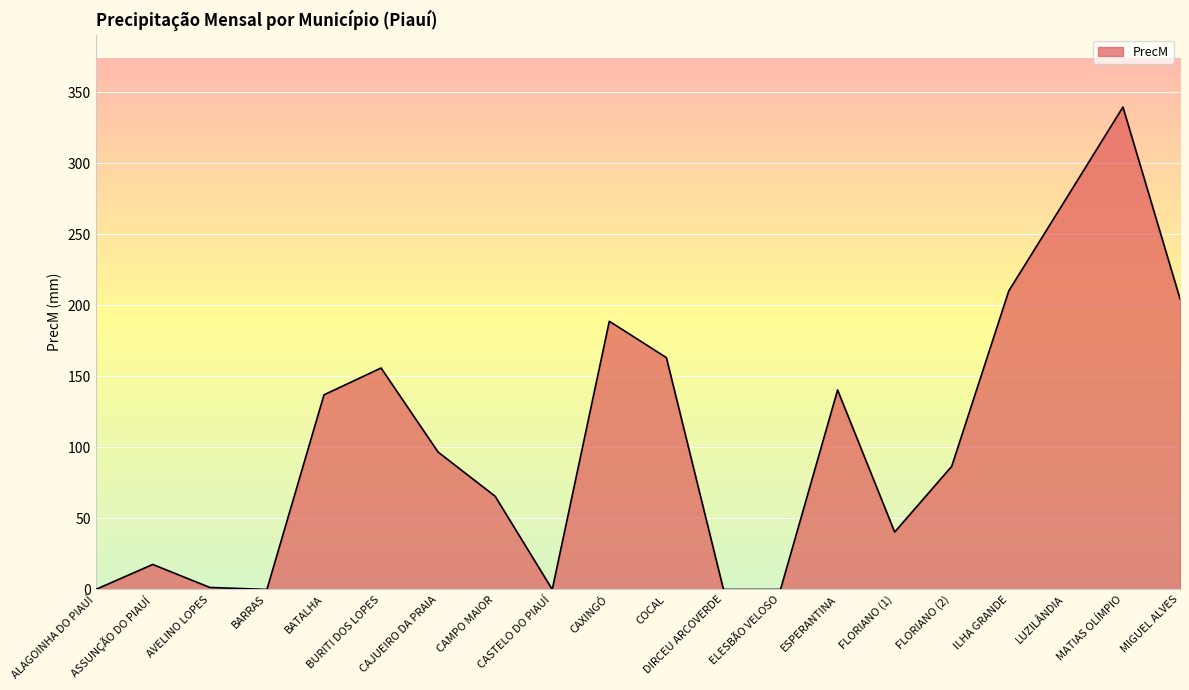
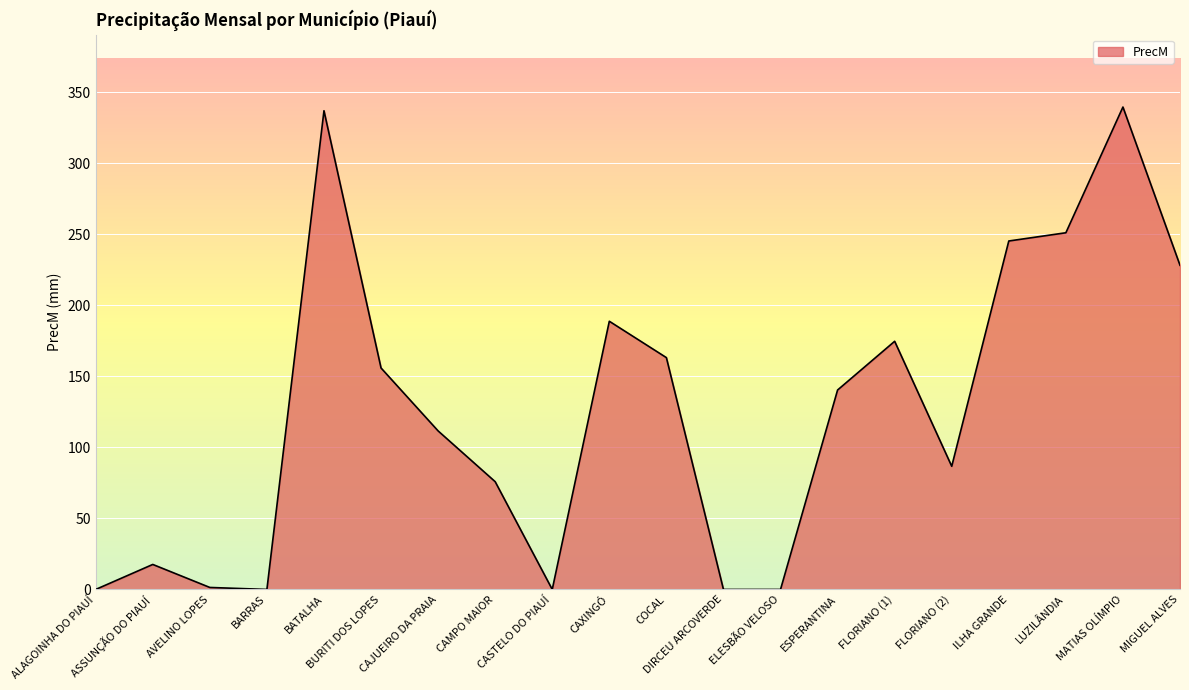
  {
    "ALAGOINHA DO PIAUÍ": 0,
    "ASSUNÇÃO DO PIAUÍ": 18,
    "AVELINO LOPES": 1,
    "BARRAS": 0,
-   "BATALHA": 137,
+   "BATALHA": 337,
    "BURITI DOS LOPES": 156,
-   "CAJUEIRO DA PRAIA": 97,
-   "CAMPO MAIOR": 66,
+   "CAJUEIRO DA PRAIA": 112,
+   "CAMPO MAIOR": 76,
    "CASTELO DO PIAUÍ": 0,
    "CAXINGÓ": 189,
    "COCAL": 163,
    "DIRCEU ARCOVERDE": 0,
    "ELESBÃO VELOSO": 0,
    "ESPERANTINA": 140,
-   "FLORIANO (1)": 40,
+   "FLORIANO (1)": 175,
    "FLORIANO (2)": 87,
-   "ILHA GRANDE": 210,
-   "LUZILÂNDIA": 275,
+   "ILHA GRANDE": 245,
+   "LUZILÂNDIA": 251,
    "MATIAS OLÍMPIO": 340,
-   "MIGUEL ALVES": 205
+   "MIGUEL ALVES": 228
  }
